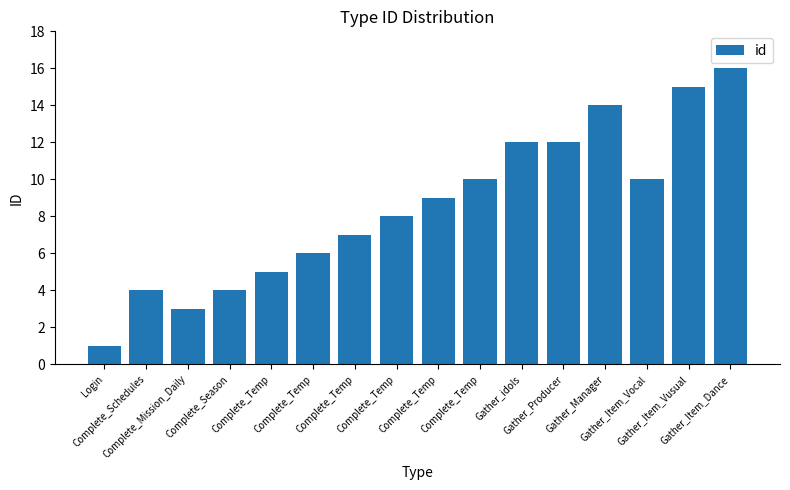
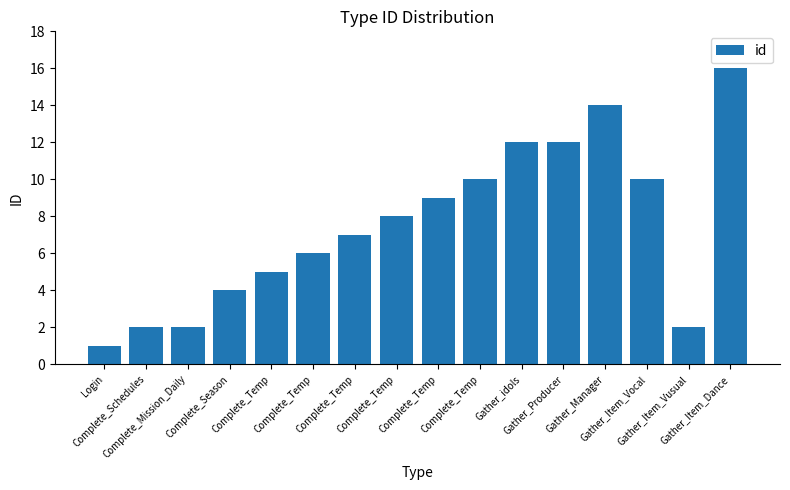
  {
    "Login": 1,
-   "Complete_Schedules": 4,
-   "Complete_Mission_Daily": 3,
+   "Complete_Schedules": 2,
+   "Complete_Mission_Daily": 2,
    "Complete_Season": 4,
    "Gather_idols": 12,
    "Gather_Producer": 12,
    "Gather_Manager": 14,
    "Gather_Item_Vocal": 10,
-   "Gather_Item_Vusual": 15,
+   "Gather_Item_Vusual": 2,
    "Gather_Item_Dance": 16
  }
